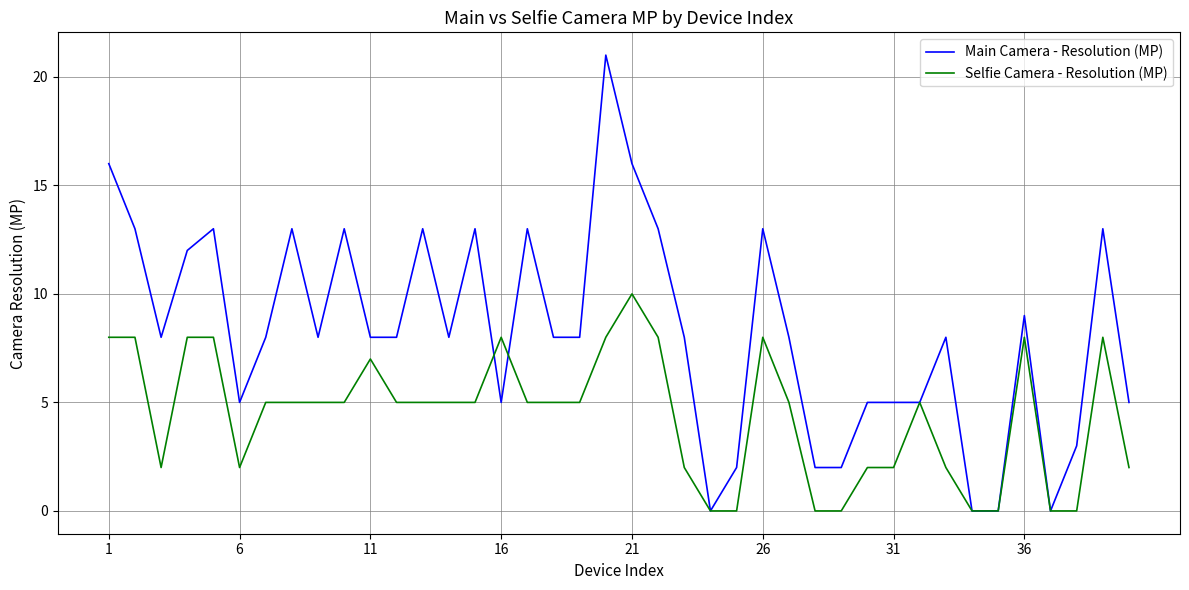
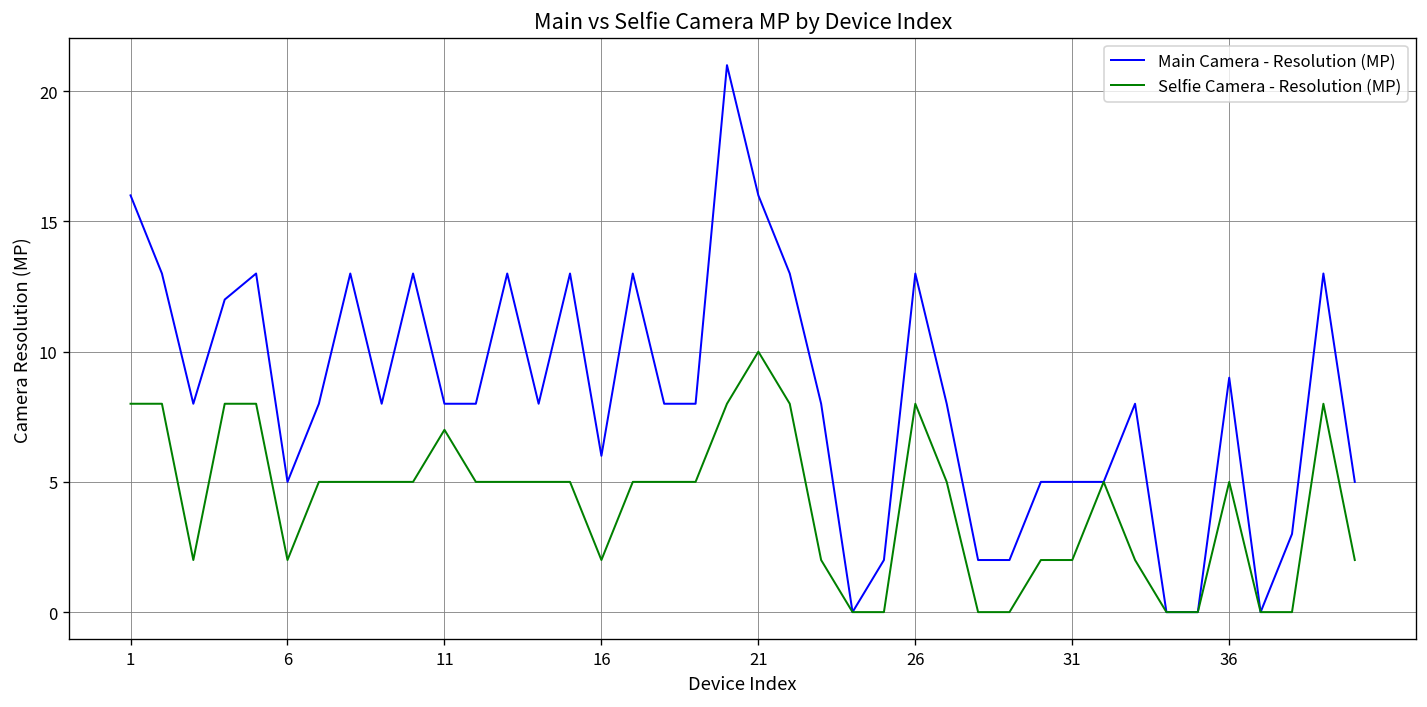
  {
    "Main Camera - Resolution (MP)": {
      "1": 16,
      "6": 5,
      "11": 8,
-     "16": 5,
+     "16": 6,
      "21": 16,
      "26": 13,
      "31": 5,
      "36": 9
    },
    "Selfie Camera - Resolution (MP)": {
      "1": 8,
      "6": 2,
      "11": 7,
-     "16": 8,
+     "16": 2,
      "21": 10,
      "26": 8,
      "31": 2,
-     "36": 8
+     "36": 5
    }
  }
